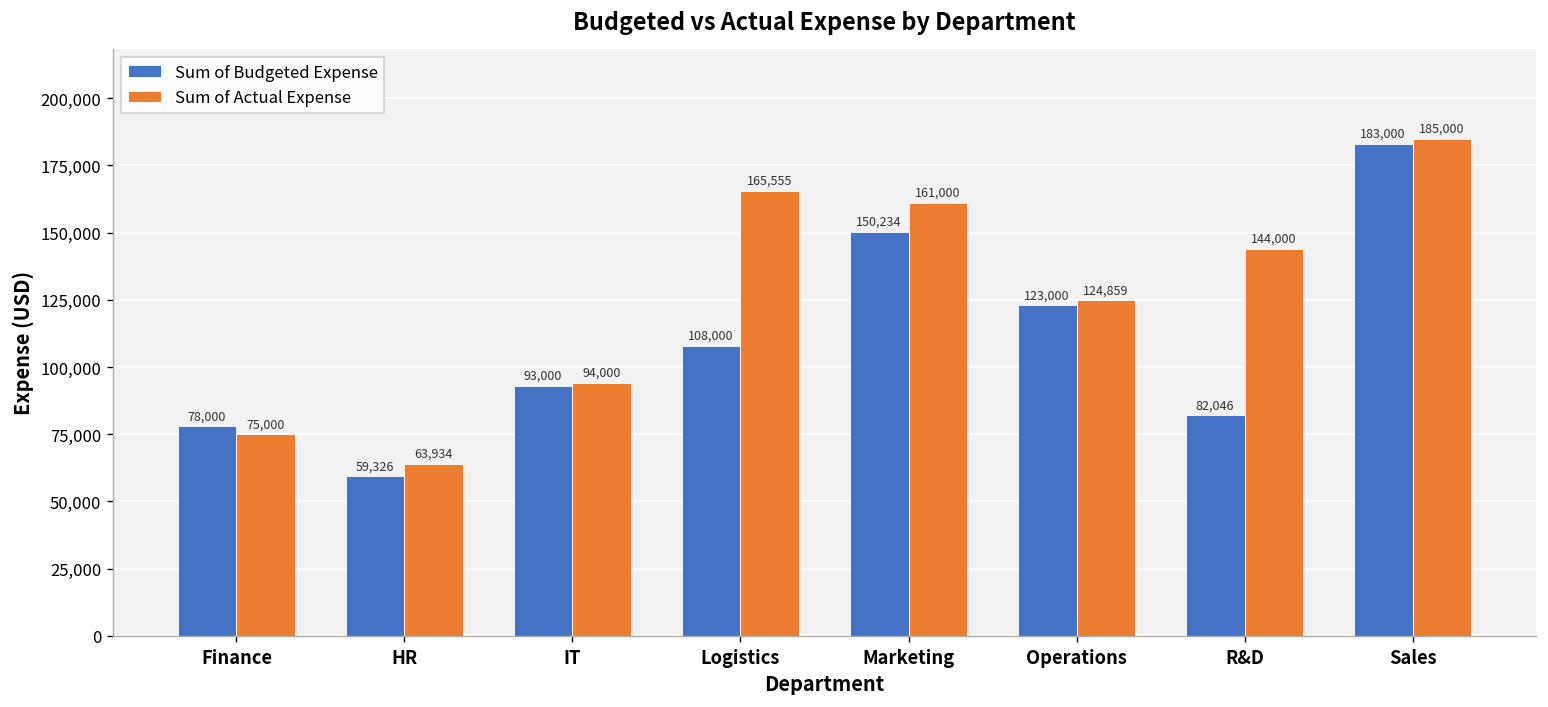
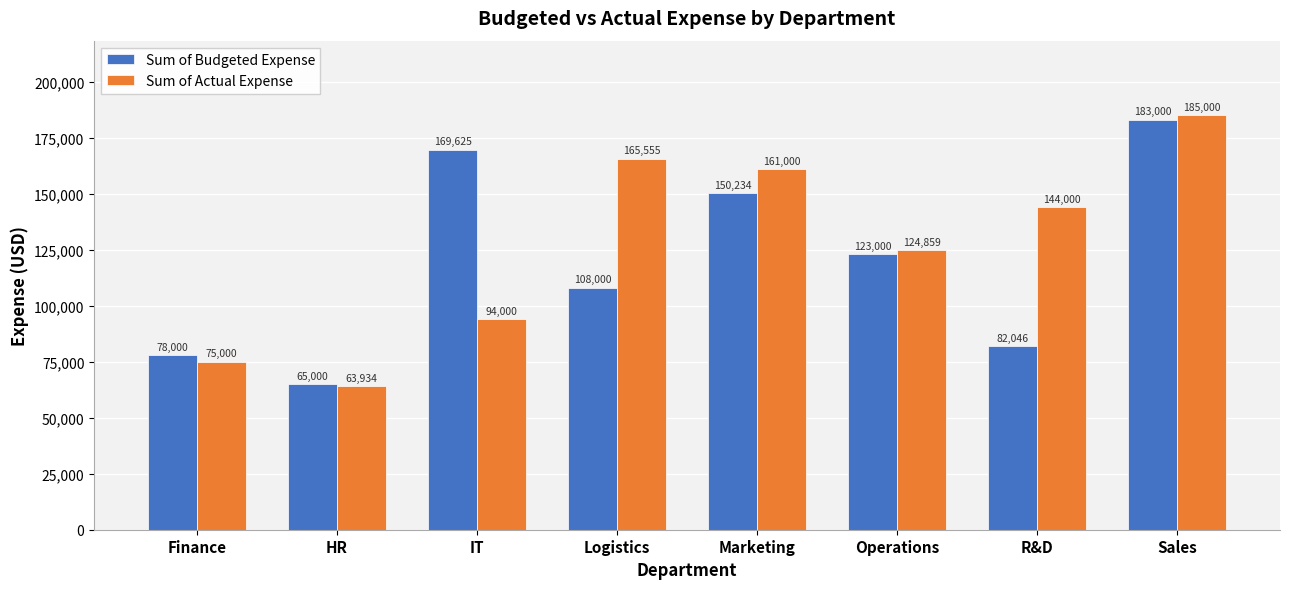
  {
    "Sum of Budgeted Expense": {
      "Finance": "78,000",
-     "HR": "59,326",
-     "IT": "93,000",
+     "HR": "65,000",
+     "IT": "169,625",
      "Logistics": "108,000",
      "Marketing": "150,234",
      "Operations": "123,000",
      "R&D": "82,046",
      "Sales": "183,000"
    },
    "Sum of Actual Expense": {
      "Finance": "75,000",
      "HR": "63,934",
      "IT": "94,000",
      "Logistics": "165,555",
      "Marketing": "161,000",
      "Operations": "124,859",
      "R&D": "144,000",
      "Sales": "185,000"
    }
  }
